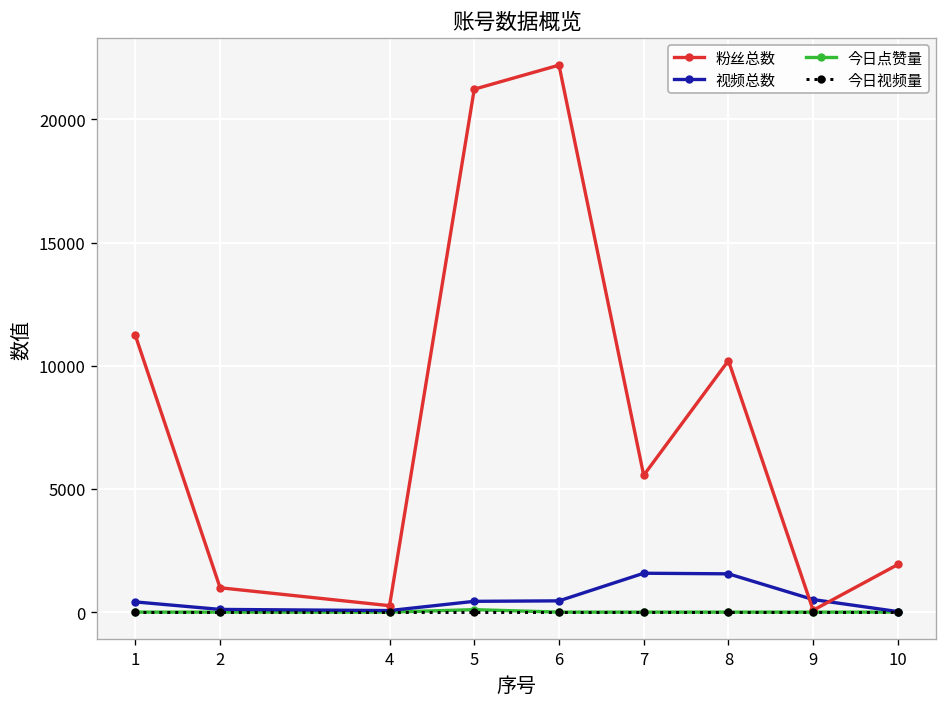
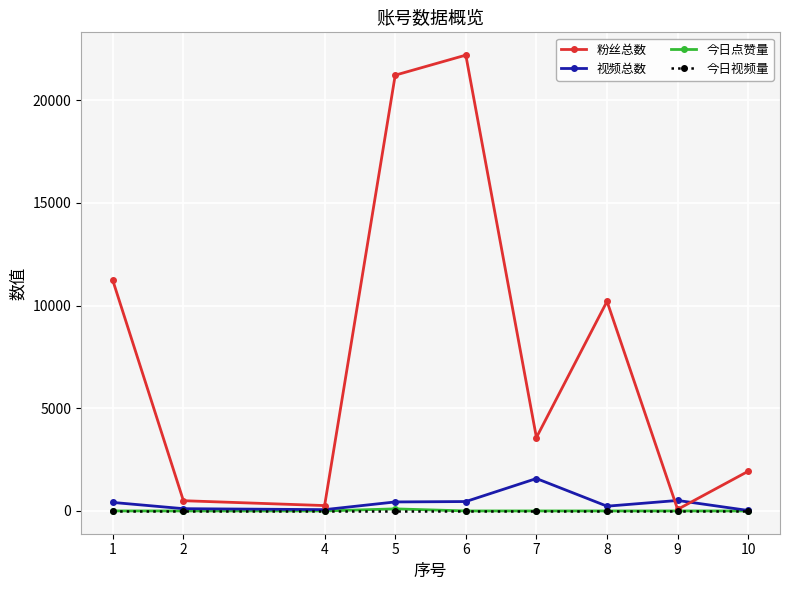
  {
    "粉丝总数": {
      "1": 11200,
-     "2": 1000,
+     "2": 500,
      "4": 300,
      "5": 21200,
      "6": 22200,
-     "7": 5600,
+     "7": 3600,
      "8": 10200,
      "10": 1900
    },
    "视频总数": {
      "1": 400,
      "5": 400,
      "6": 500,
      "7": 1600,
-     "8": 1600,
+     "8": 200,
      "9": 500
    }
  }
